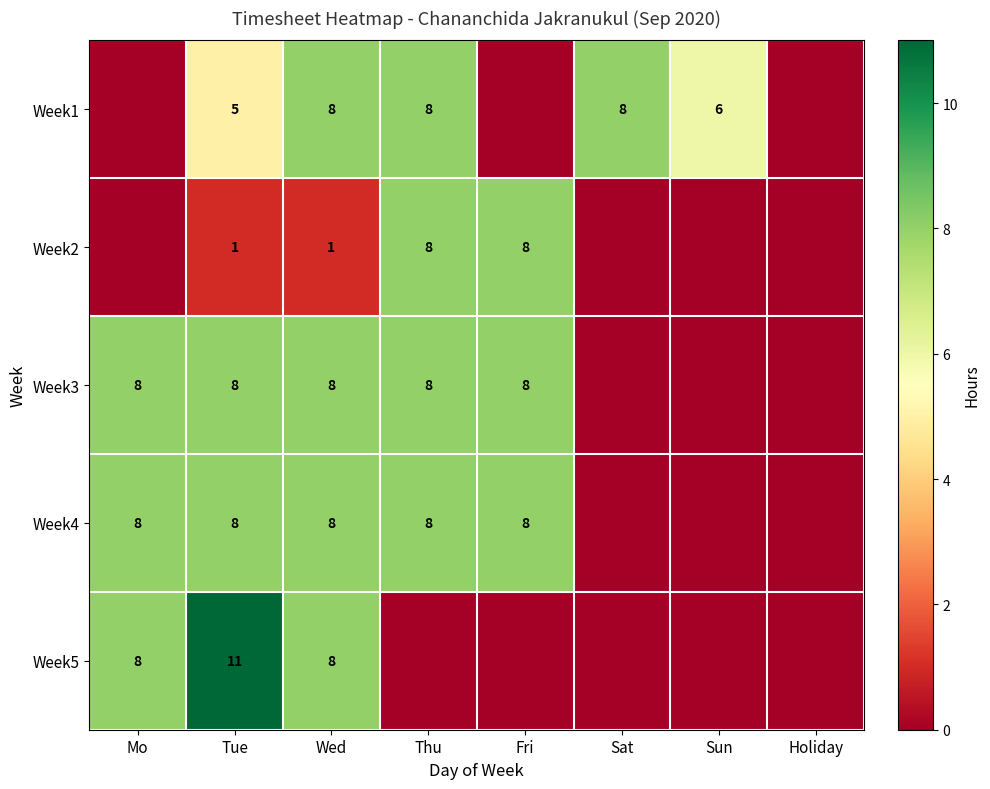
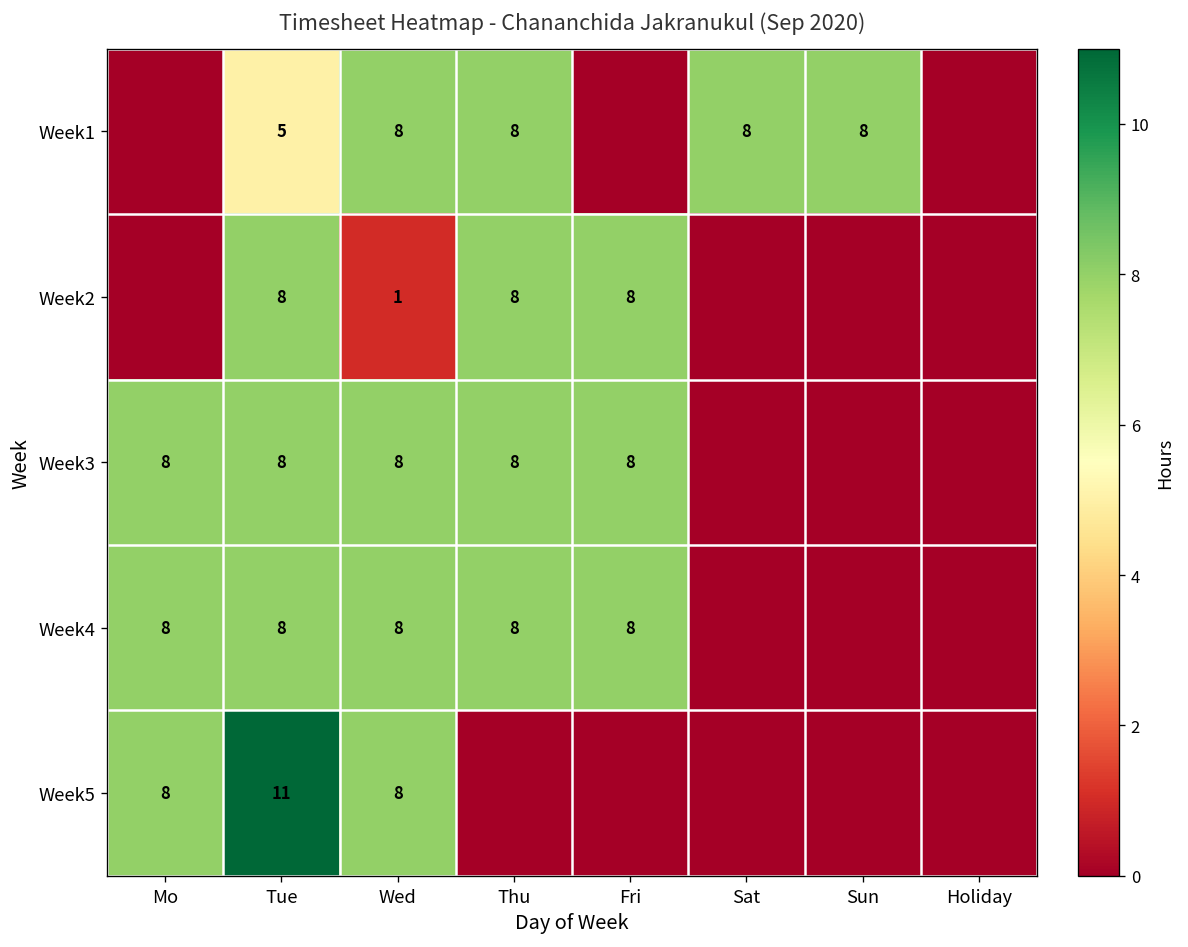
  {
    "Week1": {
      "Tue": 5,
      "Wed": 8,
      "Thu": 8,
      "Sat": 8,
-     "Sun": 6
+     "Sun": 8
    },
    "Week2": {
-     "Tue": 1,
+     "Tue": 8,
      "Wed": 1,
      "Thu": 8,
      "Fri": 8
    },
    "Week3": {
      "Mo": 8,
      "Tue": 8,
      "Wed": 8,
      "Thu": 8,
      "Fri": 8
    },
    "Week4": {
      "Mo": 8,
      "Tue": 8,
      "Wed": 8,
      "Thu": 8,
      "Fri": 8
    },
    "Week5": {
      "Mo": 8,
      "Tue": 11,
      "Wed": 8
    }
  }
